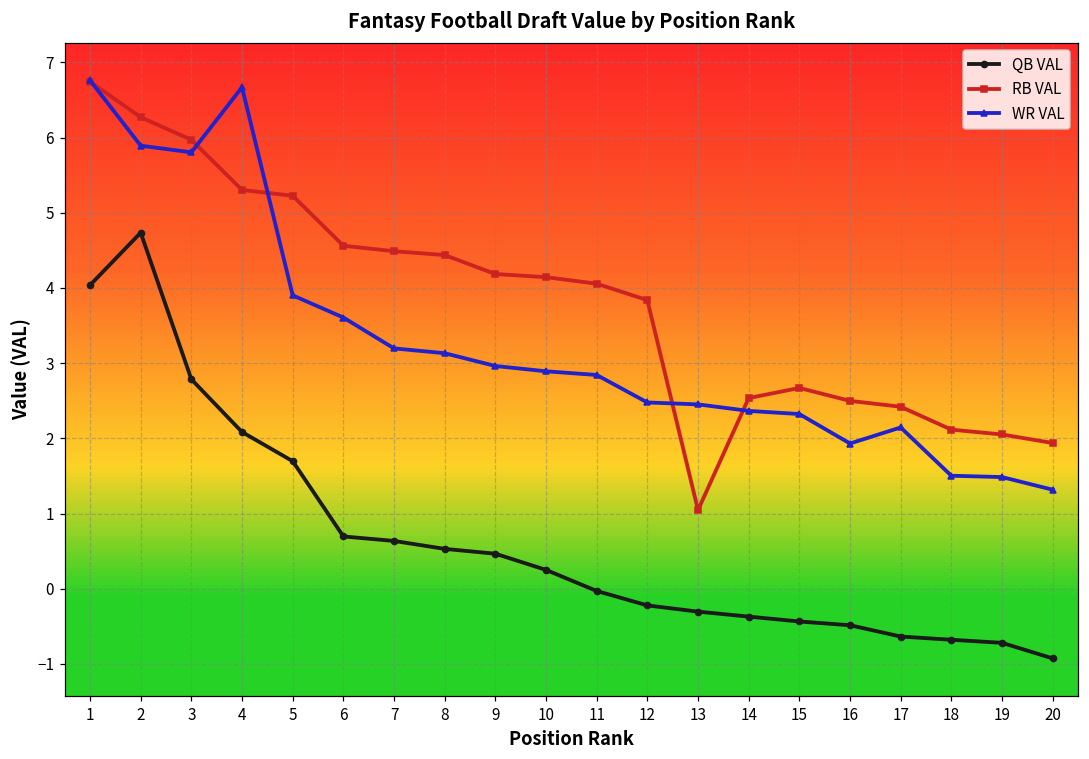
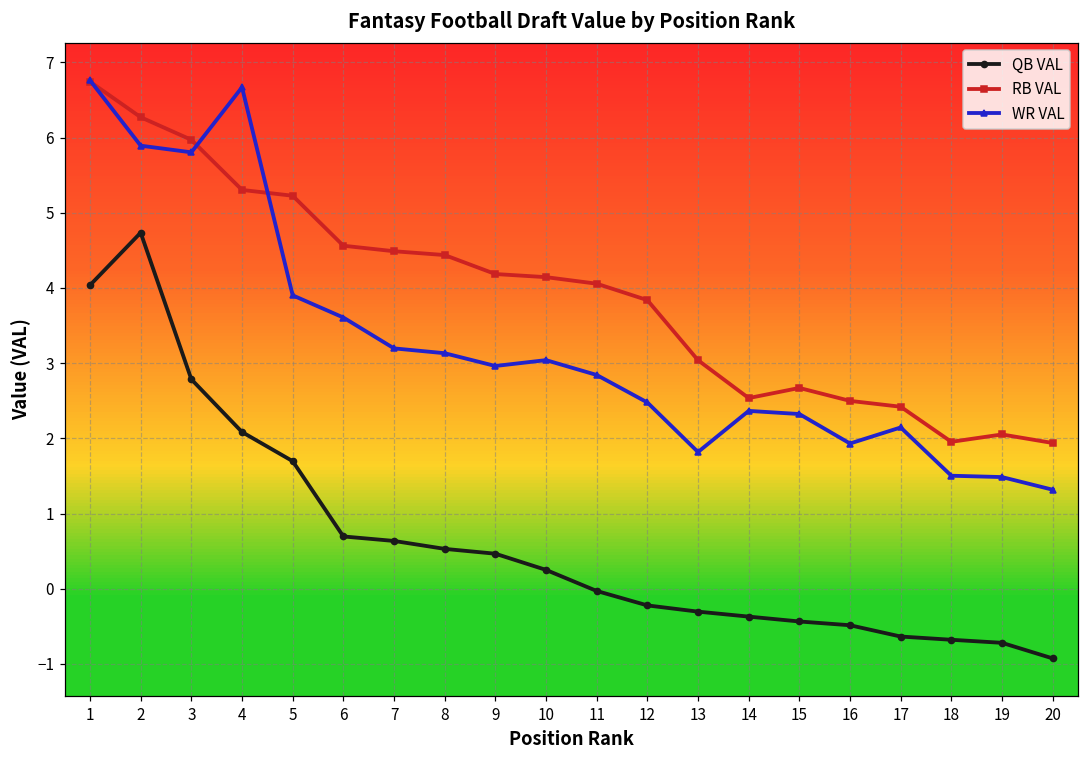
  {
    "QB VAL": {
      "1": 4.0,
      "2": 4.7,
      "3": 2.8,
      "4": 2.1,
      "5": 1.7,
      "6": 0.7,
      "7": 0.6,
      "8": 0.5,
      "9": 0.5,
      "10": 0.2,
      "11": 0.0,
      "12": -0.2,
      "13": -0.3,
      "14": -0.4,
      "15": -0.4,
      "16": -0.5,
      "17": -0.6,
      "18": -0.7,
      "19": -0.7,
      "20": -0.9
    },
    "RB VAL": {
      "2": 6.3,
      "3": 6.0,
      "4": 5.3,
      "5": 5.2,
      "6": 4.6,
      "7": 4.5,
      "8": 4.4,
      "9": 4.2,
      "10": 4.1,
      "11": 4.1,
      "12": 3.8,
-     "13": 1.0,
+     "13": 3.0,
      "14": 2.5,
      "15": 2.7,
      "16": 2.5,
      "17": 2.4,
-     "18": 2.1,
+     "18": 2.0,
      "19": 2.1,
      "20": 1.9
    },
    "WR VAL": {
      "2": 5.9,
      "3": 5.8,
      "4": 6.7,
      "5": 3.9,
      "6": 3.6,
      "7": 3.2,
      "8": 3.1,
      "9": 3.0,
-     "10": 2.9,
+     "10": 3.0,
      "11": 2.8,
      "12": 2.5,
-     "13": 2.5,
+     "13": 1.8,
      "14": 2.4,
      "15": 2.3,
      "16": 1.9,
      "17": 2.1,
      "18": 1.5,
      "19": 1.5,
      "20": 1.3
    }
  }
